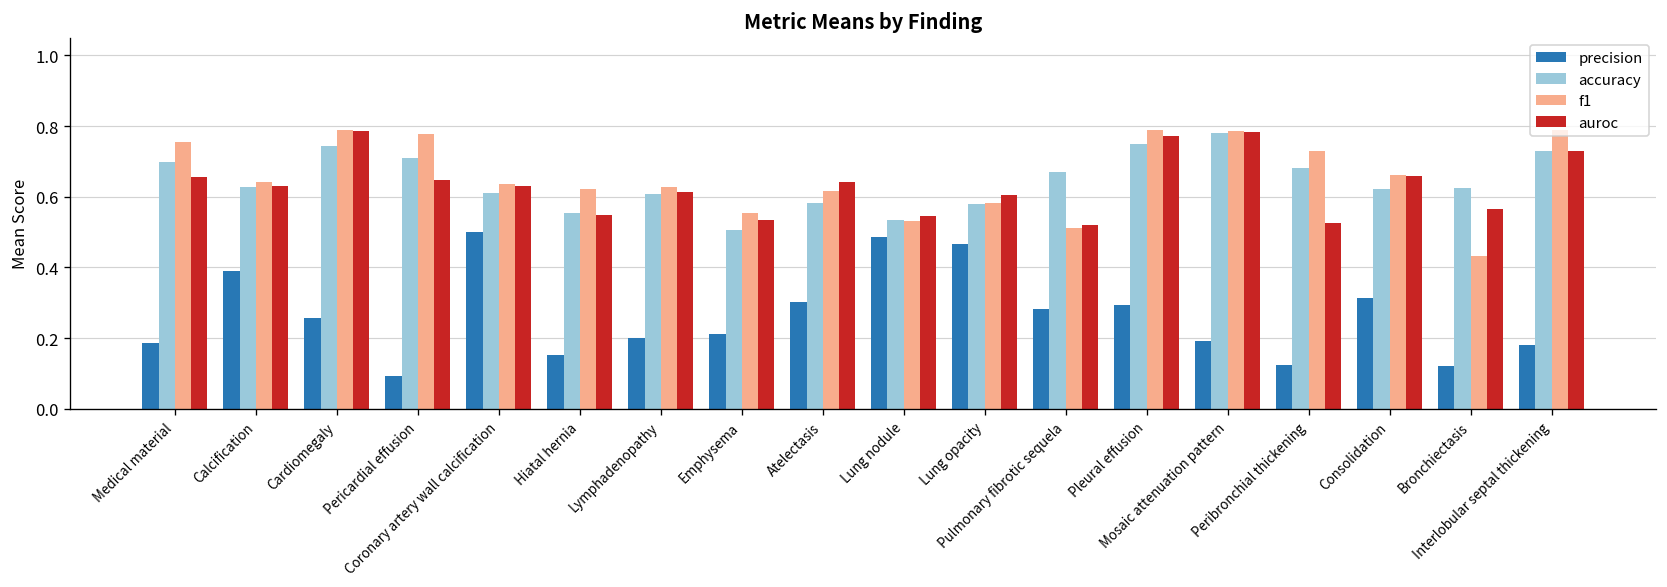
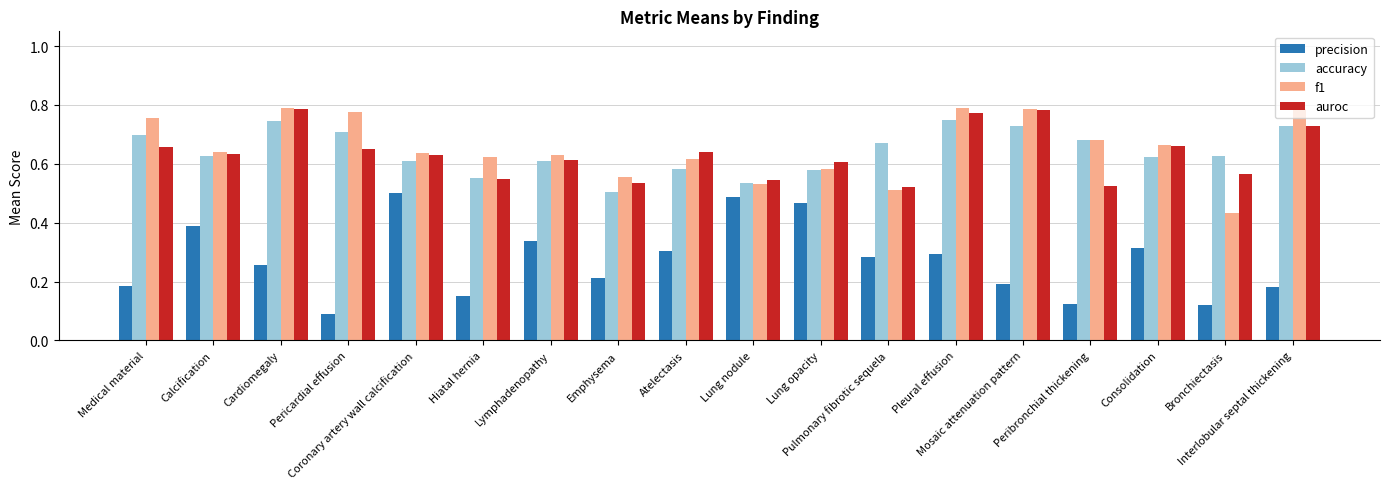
  {
    "precision": {
      "Medical material": 0.19,
      "Calcification": 0.39,
      "Cardiomegaly": 0.26,
      "Pericardial effusion": 0.09,
      "Coronary artery wall calcification": 0.50,
      "Hiatal hernia": 0.15,
-     "Lymphadenopathy": 0.20,
+     "Lymphadenopathy": 0.34,
      "Emphysema": 0.21,
      "Atelectasis": 0.30,
      "Lung nodule": 0.49,
      "Lung opacity": 0.47,
      "Pulmonary fibrotic sequela": 0.28,
      "Pleural effusion": 0.29,
      "Mosaic attenuation pattern": 0.19,
      "Peribronchial thickening": 0.12,
      "Consolidation": 0.31,
      "Bronchiectasis": 0.12,
      "Interlobular septal thickening": 0.18
    },
    "accuracy": {
      "Medical material": 0.70,
      "Calcification": 0.63,
      "Cardiomegaly": 0.75,
      "Pericardial effusion": 0.71,
      "Coronary artery wall calcification": 0.61,
      "Hiatal hernia": 0.55,
      "Lymphadenopathy": 0.61,
      "Emphysema": 0.50,
      "Atelectasis": 0.58,
      "Lung nodule": 0.53,
      "Lung opacity": 0.58,
      "Pulmonary fibrotic sequela": 0.67,
      "Pleural effusion": 0.75,
-     "Mosaic attenuation pattern": 0.78,
+     "Mosaic attenuation pattern": 0.73,
      "Peribronchial thickening": 0.68,
      "Consolidation": 0.62,
      "Bronchiectasis": 0.63,
      "Interlobular septal thickening": 0.73
    },
    "f1": {
      "Medical material": 0.75,
      "Calcification": 0.64,
      "Cardiomegaly": 0.79,
      "Pericardial effusion": 0.78,
      "Coronary artery wall calcification": 0.64,
      "Hiatal hernia": 0.62,
      "Lymphadenopathy": 0.63,
      "Emphysema": 0.55,
      "Atelectasis": 0.61,
      "Lung nodule": 0.53,
      "Lung opacity": 0.58,
      "Pulmonary fibrotic sequela": 0.51,
      "Pleural effusion": 0.79,
      "Mosaic attenuation pattern": 0.79,
-     "Peribronchial thickening": 0.73,
+     "Peribronchial thickening": 0.68,
      "Consolidation": 0.66,
      "Bronchiectasis": 0.43
    },
    "auroc": {
      "Medical material": 0.66,
      "Calcification": 0.63,
      "Cardiomegaly": 0.79,
      "Pericardial effusion": 0.65,
      "Coronary artery wall calcification": 0.63,
      "Hiatal hernia": 0.55,
      "Lymphadenopathy": 0.61,
      "Emphysema": 0.54,
      "Atelectasis": 0.64,
      "Lung nodule": 0.55,
      "Lung opacity": 0.60,
      "Pulmonary fibrotic sequela": 0.52,
      "Pleural effusion": 0.77,
      "Mosaic attenuation pattern": 0.78,
      "Peribronchial thickening": 0.53,
      "Consolidation": 0.66,
      "Bronchiectasis": 0.57,
      "Interlobular septal thickening": 0.73
    }
  }
